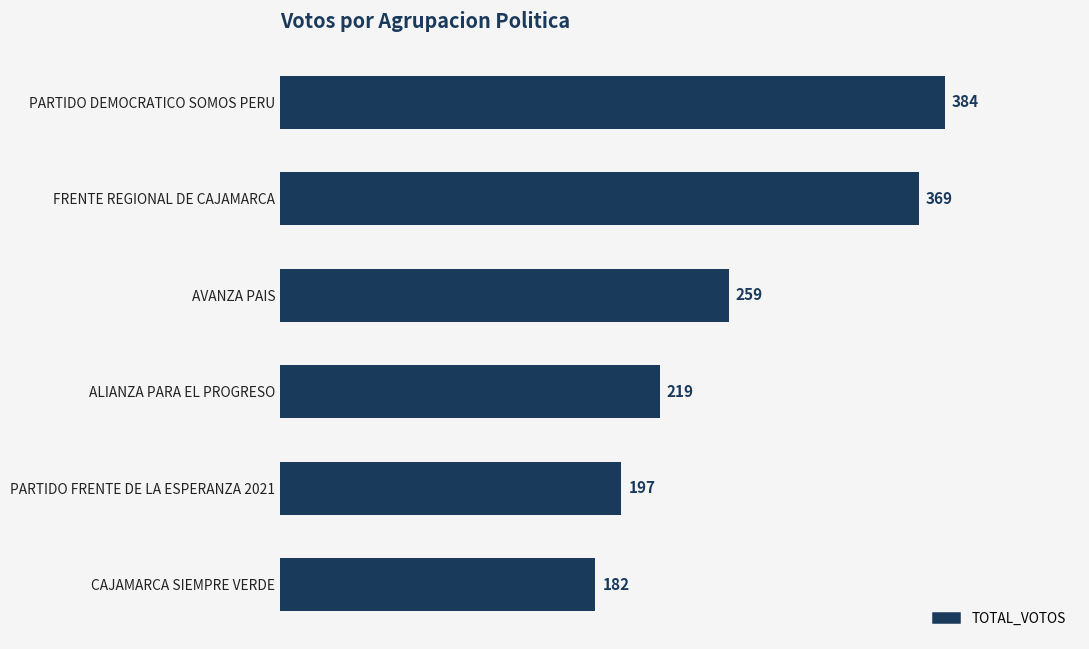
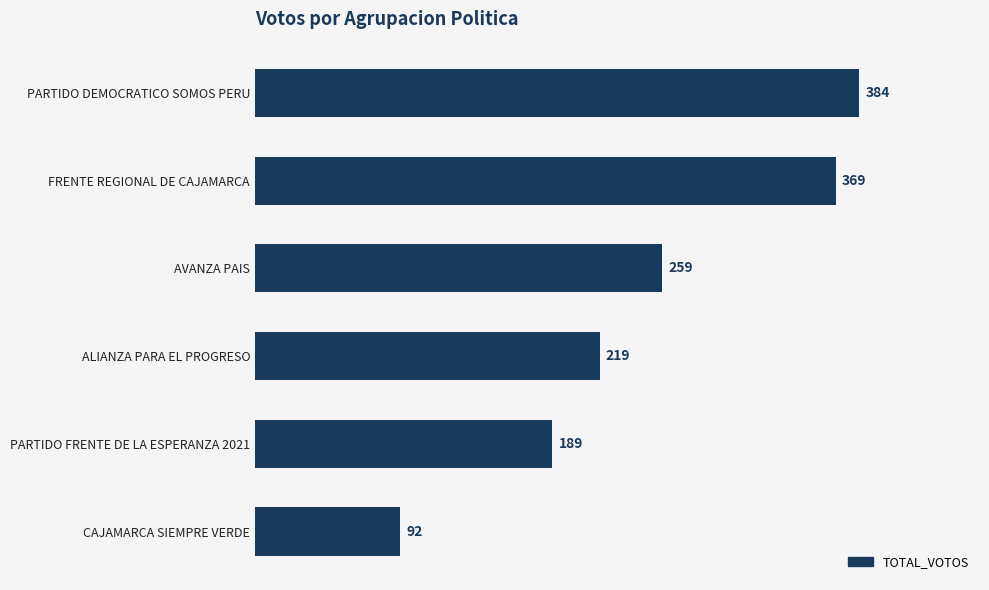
  {
    "PARTIDO DEMOCRATICO SOMOS PERU": 384,
    "FRENTE REGIONAL DE CAJAMARCA": 369,
    "AVANZA PAIS": 259,
    "ALIANZA PARA EL PROGRESO": 219,
-   "PARTIDO FRENTE DE LA ESPERANZA 2021": 197,
-   "CAJAMARCA SIEMPRE VERDE": 182
+   "PARTIDO FRENTE DE LA ESPERANZA 2021": 189,
+   "CAJAMARCA SIEMPRE VERDE": 92
  }
